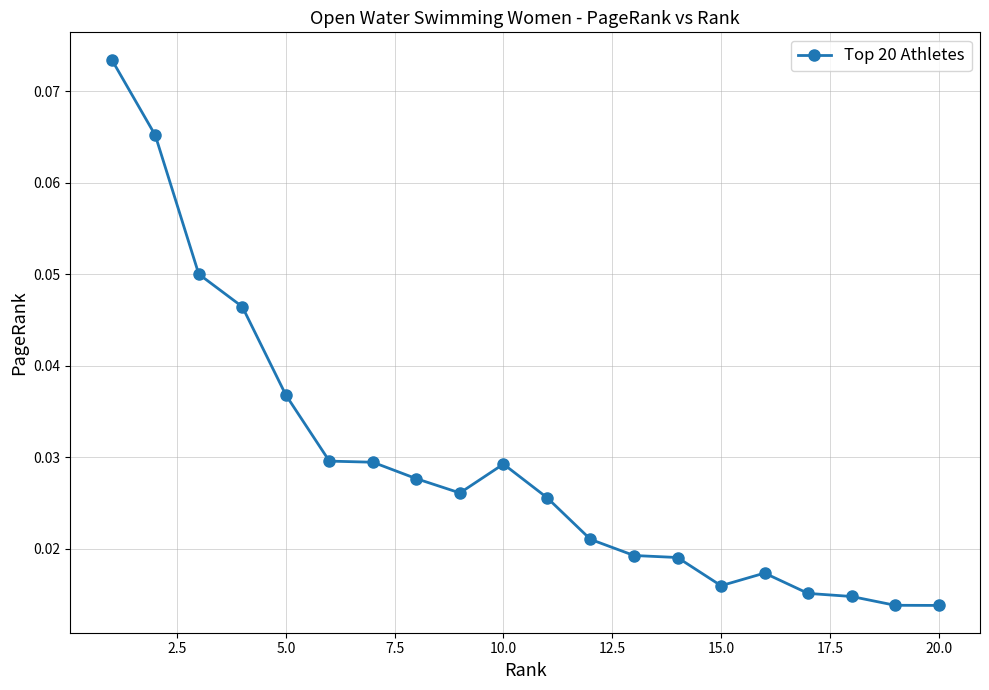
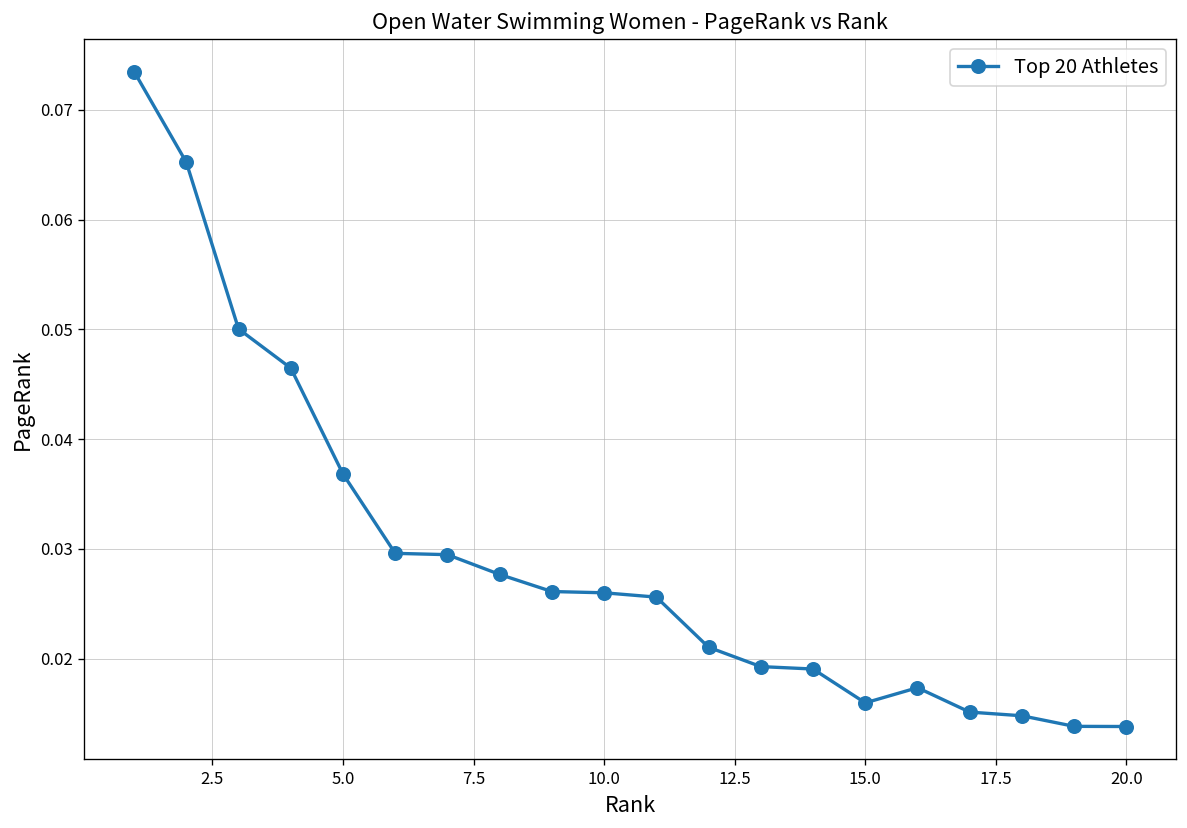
  {
    "5.0": 0.037,
-   "10.0": 0.029,
+   "10.0": 0.026,
    "15.0": 0.016,
    "20.0": 0.014
  }
